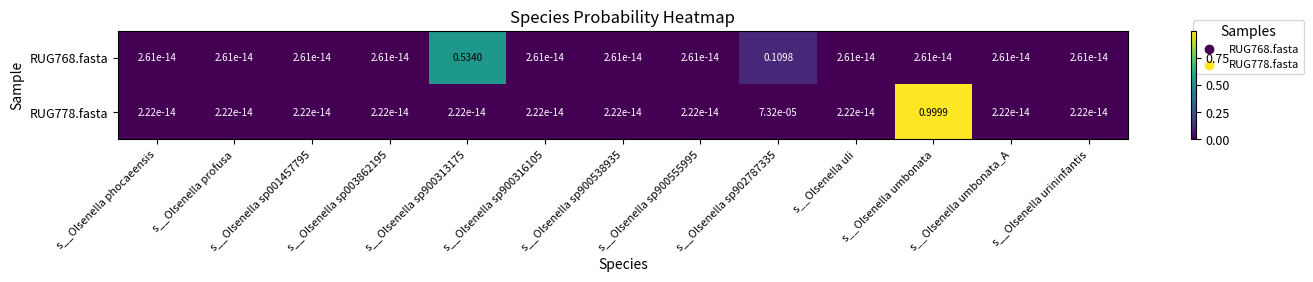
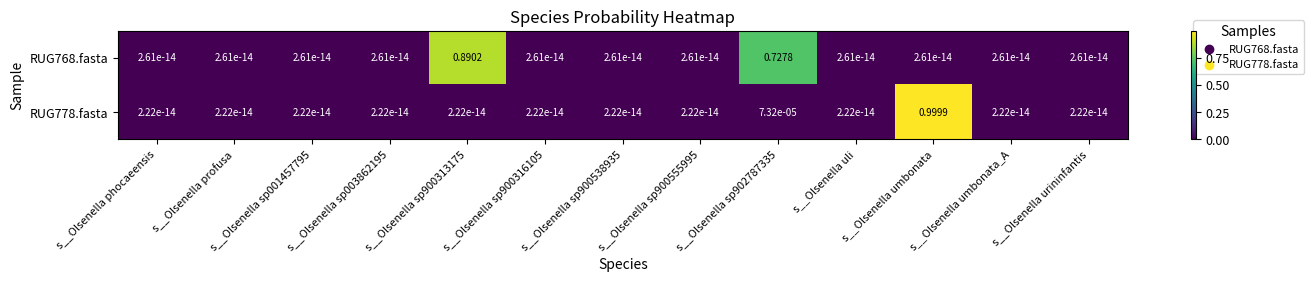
  {
    "RUG768.fasta": {
      "s__Olsenella phocaeensis": "2.61e-14",
      "s__Olsenella profusa": "2.61e-14",
      "s__Olsenella sp001457795": "2.61e-14",
      "s__Olsenella sp003862195": "2.61e-14",
-     "s__Olsenella sp900313175": "0.5340",
+     "s__Olsenella sp900313175": "0.8902",
      "s__Olsenella sp900316105": "2.61e-14",
      "s__Olsenella sp900538935": "2.61e-14",
      "s__Olsenella sp900555995": "2.61e-14",
-     "s__Olsenella sp902787335": "0.1098",
+     "s__Olsenella sp902787335": "0.7278",
      "s__Olsenella uli": "2.61e-14",
      "s__Olsenella umbonata": "2.61e-14",
      "s__Olsenella umbonata_A": "2.61e-14",
      "s__Olsenella urininfantis": "2.61e-14"
    },
    "RUG778.fasta": {
      "s__Olsenella phocaeensis": "2.22e-14",
      "s__Olsenella profusa": "2.22e-14",
      "s__Olsenella sp001457795": "2.22e-14",
      "s__Olsenella sp003862195": "2.22e-14",
      "s__Olsenella sp900313175": "2.22e-14",
      "s__Olsenella sp900316105": "2.22e-14",
      "s__Olsenella sp900538935": "2.22e-14",
      "s__Olsenella sp900555995": "2.22e-14",
      "s__Olsenella sp902787335": "7.32e-05",
      "s__Olsenella uli": "2.22e-14",
      "s__Olsenella umbonata": "0.9999",
      "s__Olsenella umbonata_A": "2.22e-14",
      "s__Olsenella urininfantis": "2.22e-14"
    }
  }
